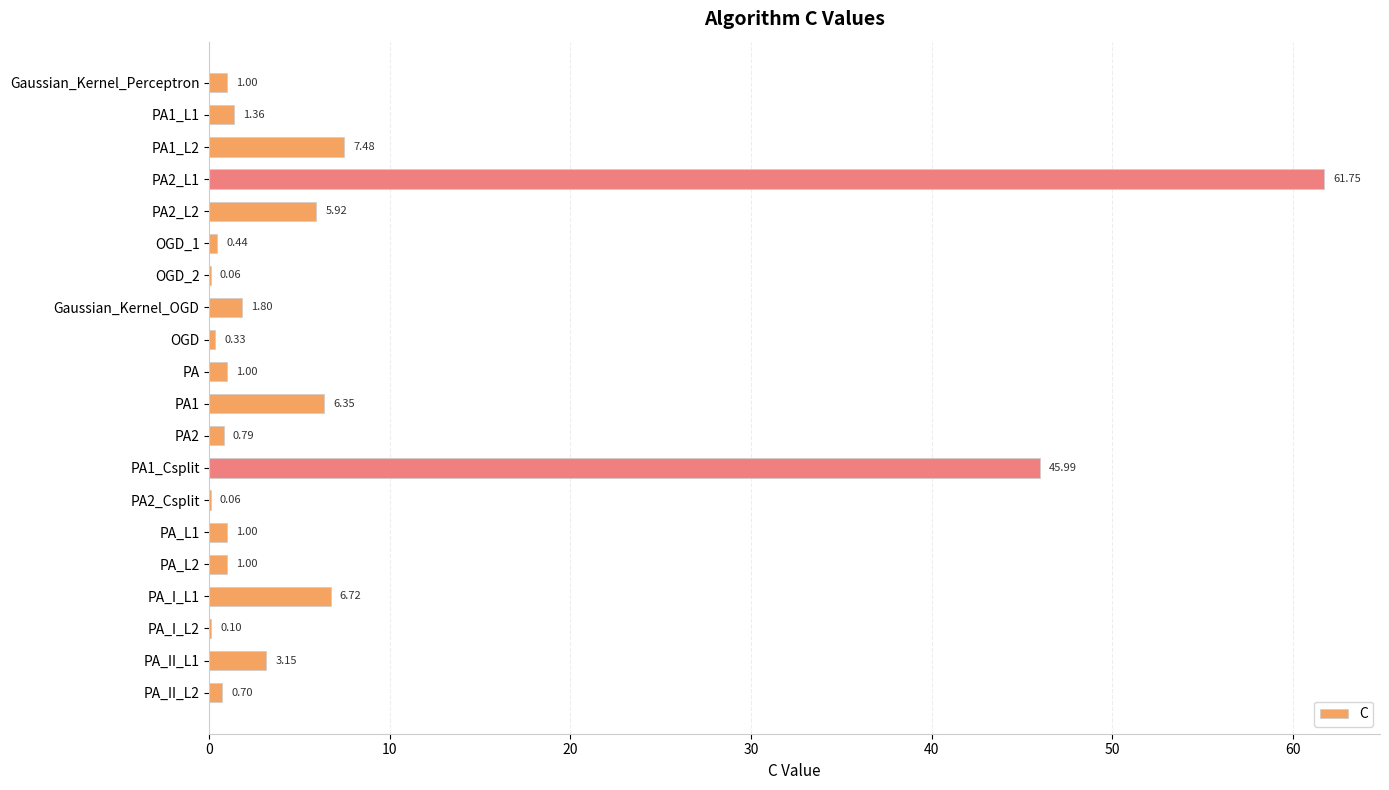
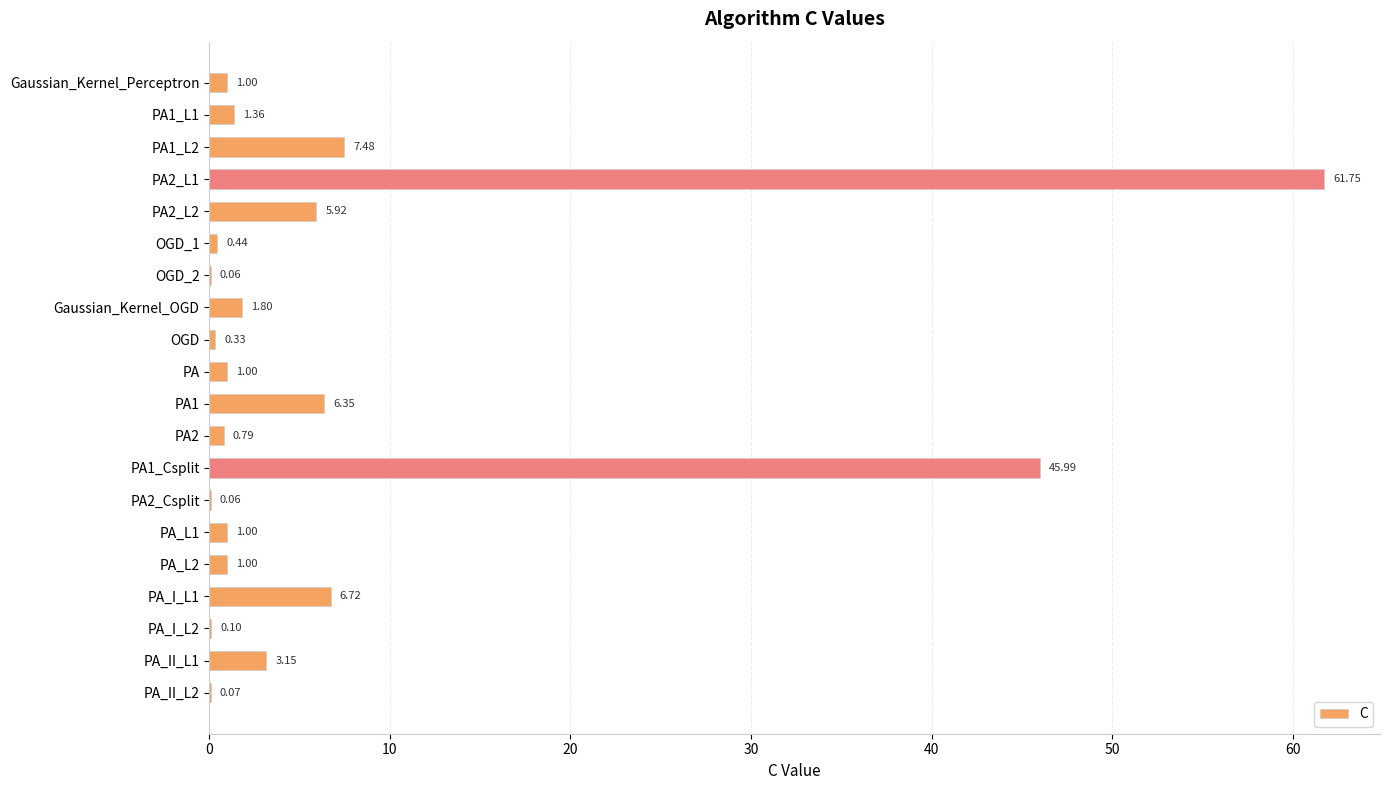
  {
    "Gaussian_Kernel_Perceptron": 1.00,
    "PA1_L1": 1.36,
    "PA1_L2": 7.48,
    "PA2_L1": 61.75,
    "PA2_L2": 5.92,
    "OGD_1": 0.44,
    "OGD_2": 0.06,
    "Gaussian_Kernel_OGD": 1.80,
    "OGD": 0.33,
    "PA": 1.00,
    "PA1": 6.35,
    "PA2": 0.79,
    "PA1_Csplit": 45.99,
    "PA2_Csplit": 0.06,
    "PA_L1": 1.00,
    "PA_L2": 1.00,
    "PA_I_L1": 6.72,
    "PA_I_L2": 0.10,
    "PA_II_L1": 3.15,
-   "PA_II_L2": 0.70
+   "PA_II_L2": 0.07
  }
